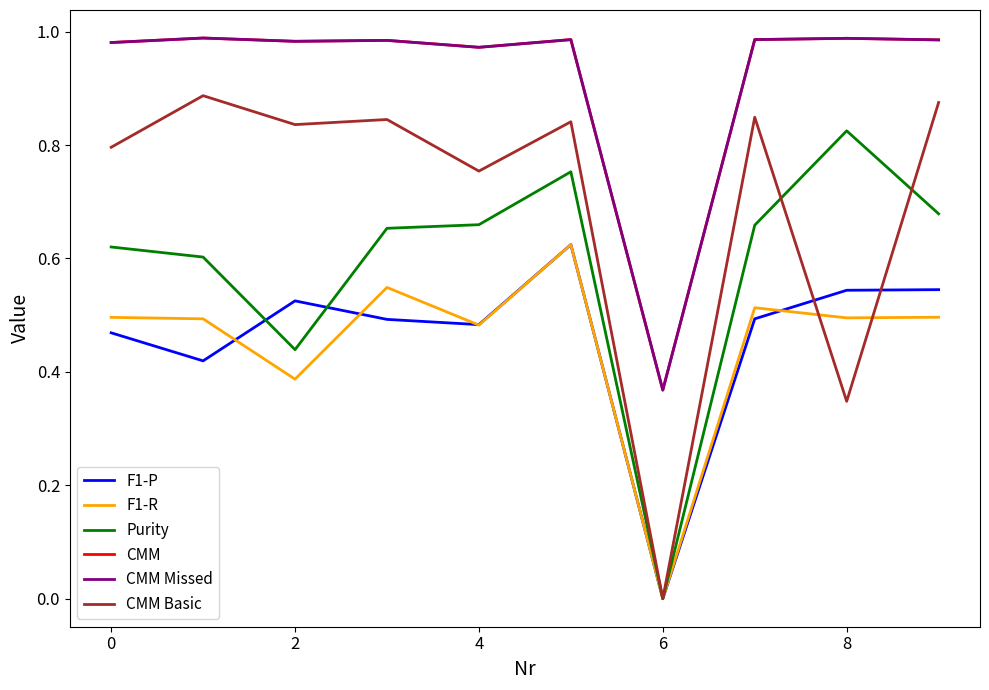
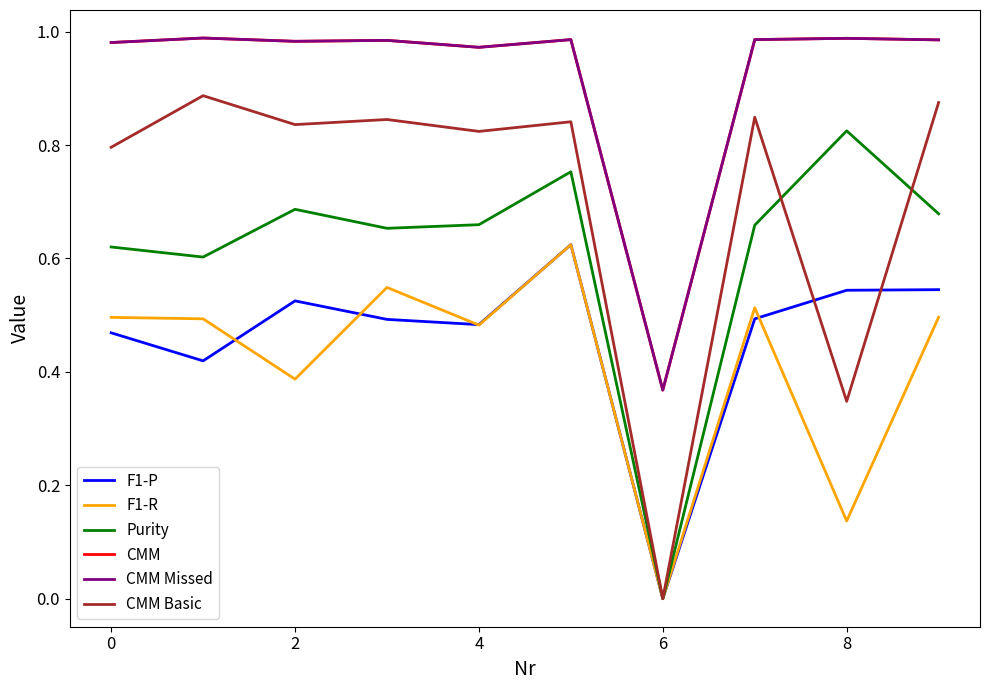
  {
    "F1-P": {
      "0": 0.47,
      "2": 0.53,
      "8": 0.54
    },
    "F1-R": {
      "0": 0.50,
      "2": 0.39,
-     "8": 0.50
+     "8": 0.14
    },
    "Purity": {
      "0": 0.62,
-     "2": 0.44,
+     "2": 0.69,
      "4": 0.66,
      "8": 0.83
    },
    "CMM Missed": {
      "0": 0.98,
      "2": 0.98,
      "4": 0.97,
      "6": 0.37,
      "8": 0.99
    },
    "CMM Basic": {
      "0": 0.80,
      "2": 0.84,
-     "4": 0.75,
+     "4": 0.82,
      "8": 0.35
    }
  }
